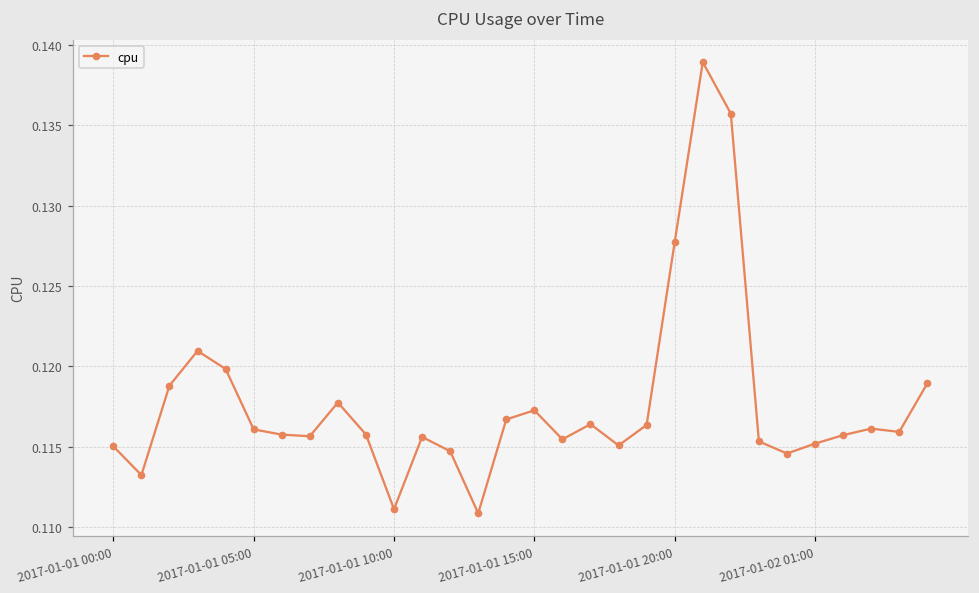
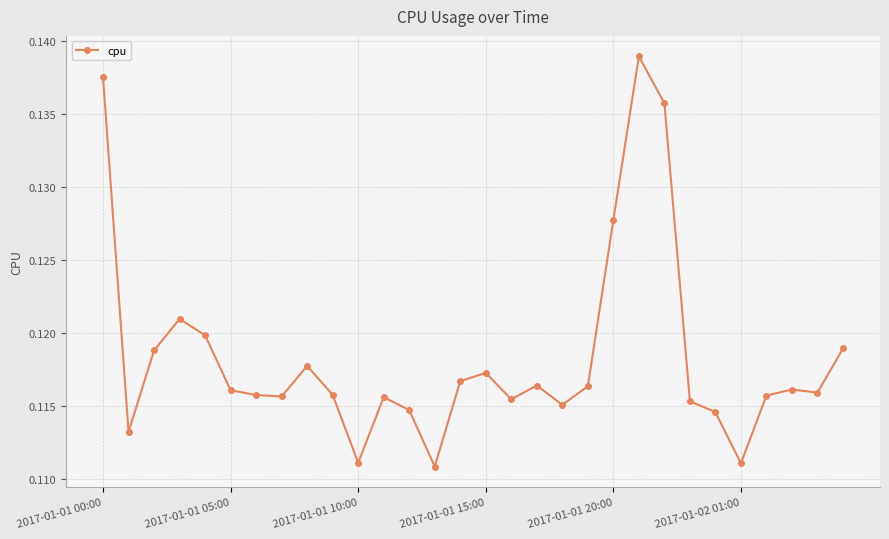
  {
-   "2017-01-01 00:00": 0.1150,
+   "2017-01-01 00:00": 0.1375,
    "2017-01-01 05:00": 0.1161,
    "2017-01-01 10:00": 0.1111,
    "2017-01-01 15:00": 0.1173,
    "2017-01-01 20:00": 0.1277,
-   "2017-01-02 01:00": 0.1152
+   "2017-01-02 01:00": 0.1111
  }
